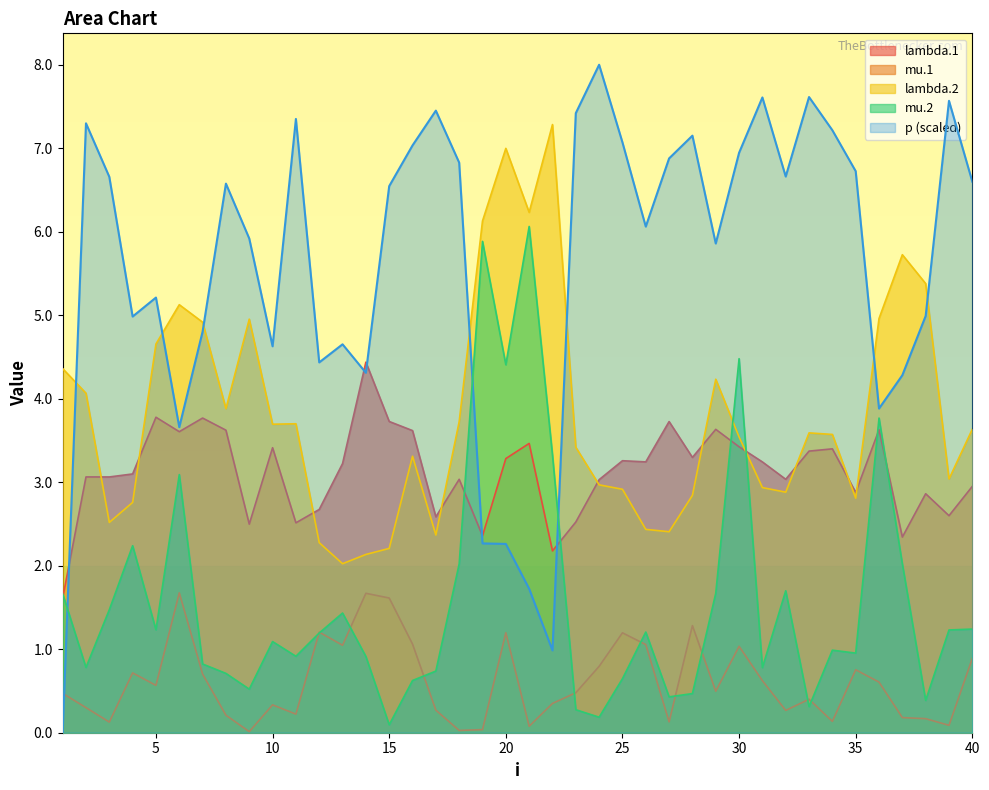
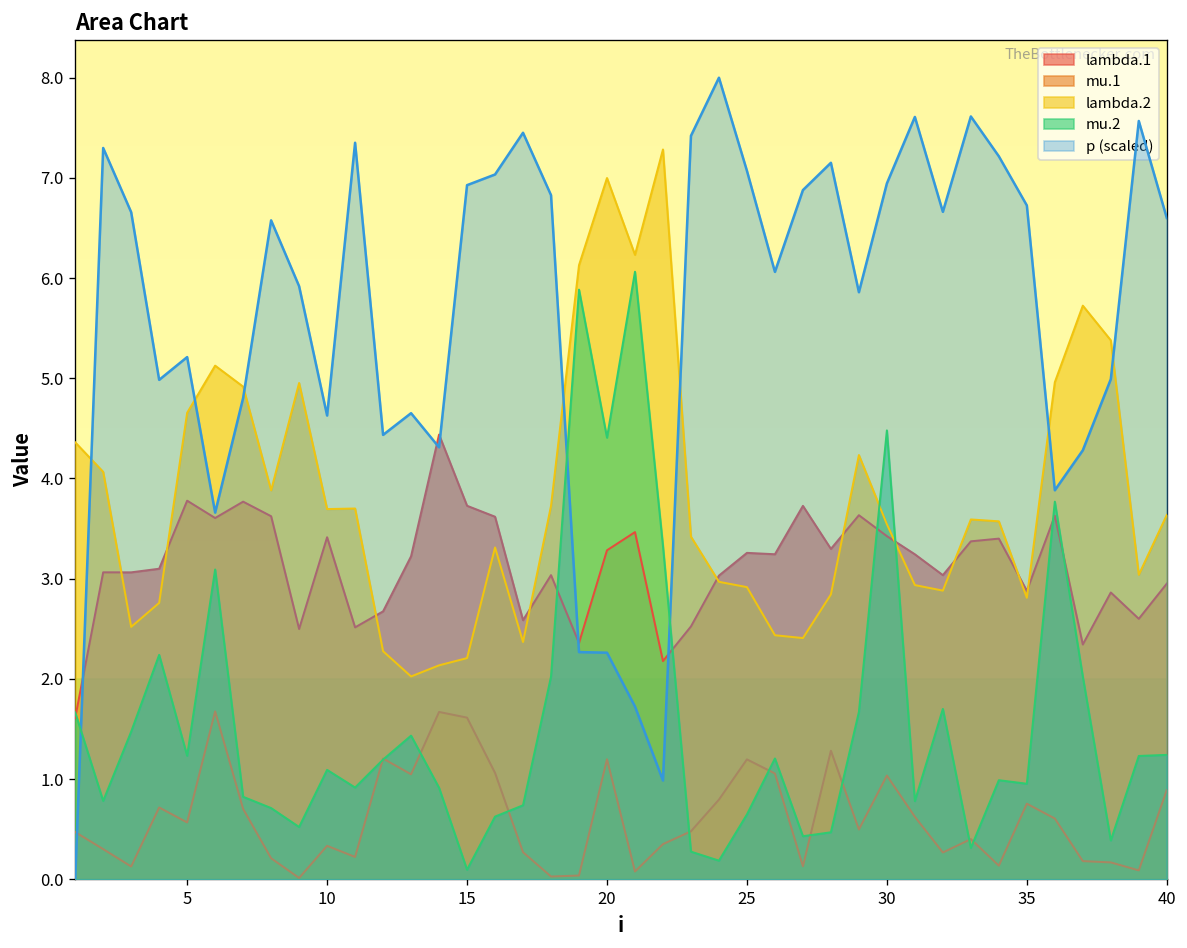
  {
    "lambda.2": {
      "5": 4.7,
      "10": 3.7,
      "15": 2.2,
      "20": 7.0,
      "25": 2.9,
      "30": 3.5,
      "35": 2.8,
      "40": 3.6
    },
    "mu.2": {
      "20": 4.4,
      "30": 4.5
    },
    "p (scaled)": {
      "5": 5.2,
      "10": 4.6,
-     "15": 6.5,
+     "15": 6.9,
      "20": 2.3,
      "25": 7.1,
      "30": 6.9,
      "35": 6.7,
      "40": 6.6
    }
  }
